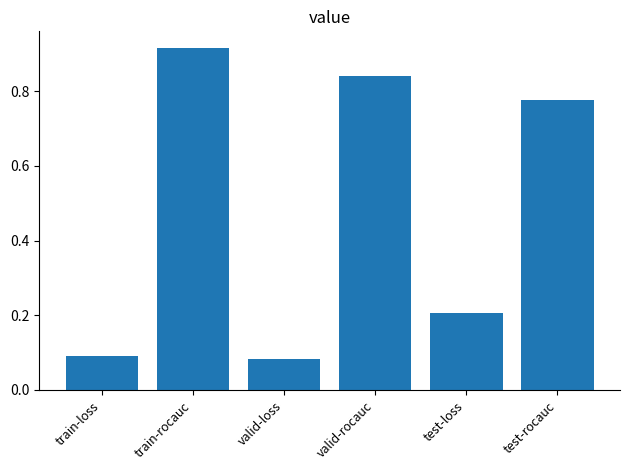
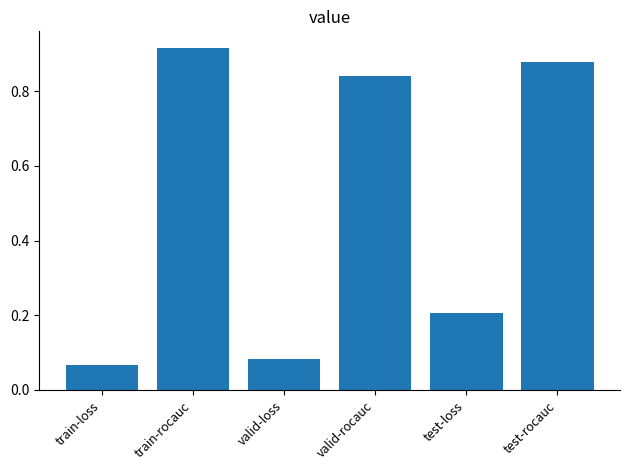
  {
-   "train-loss": 0.09,
+   "train-loss": 0.07,
    "train-rocauc": 0.91,
    "valid-loss": 0.08,
    "valid-rocauc": 0.84,
    "test-loss": 0.21,
-   "test-rocauc": 0.78
+   "test-rocauc": 0.88
  }
